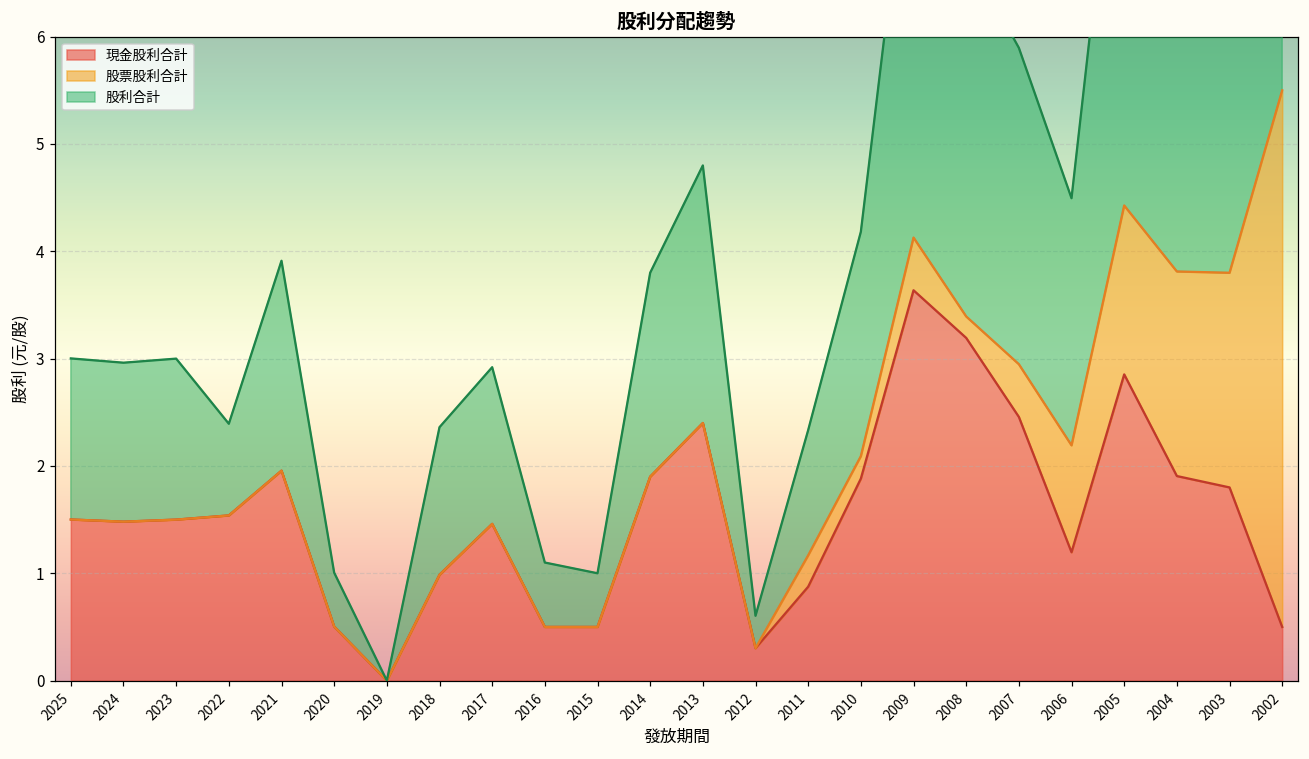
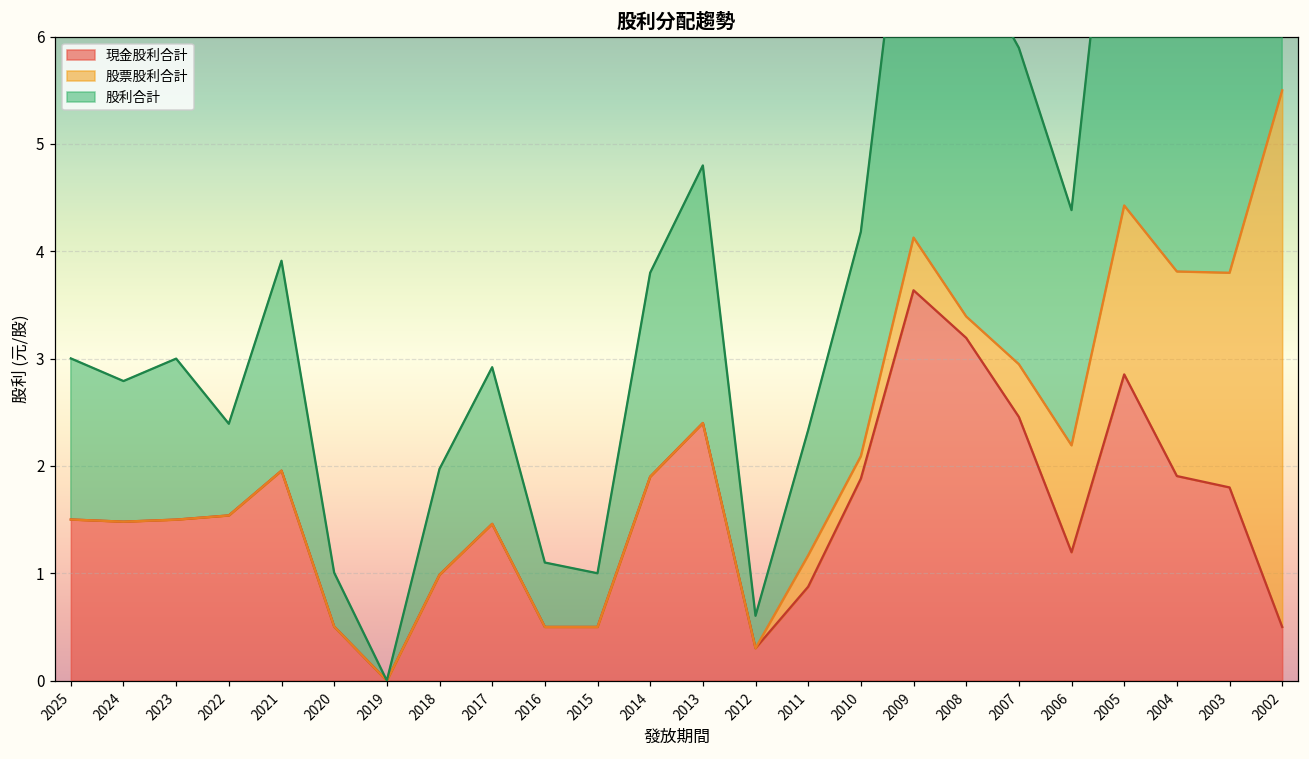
  {
    "現金股利合計": {
      "2011": 0.9,
      "2010": 1.9,
      "2009": 3.6,
      "2008": 3.2,
      "2007": 2.5,
      "2006": 1.2,
      "2005": 2.9,
      "2004": 1.9,
      "2003": 1.8,
      "2002": 0.5
    },
    "股票股利合計": {
      "2011": 0.3,
      "2010": 0.2,
      "2009": 0.5,
      "2008": 0.2,
      "2007": 0.5,
      "2006": 1.0,
      "2005": 1.6,
      "2004": 1.9,
      "2003": 2.0,
      "2002": 5.0
    },
    "股利合計": {
      "2025": 1.5,
-     "2024": 1.5,
+     "2024": 1.3,
      "2023": 1.5,
      "2022": 0.9,
      "2021": 2.0,
      "2020": 0.5,
-     "2018": 1.4,
+     "2018": 1.0,
      "2017": 1.5,
      "2016": 0.6,
      "2015": 0.5,
      "2014": 1.9,
      "2013": 2.4,
      "2012": 0.3,
      "2011": 1.2,
      "2010": 2.1,
      "2007": 2.9,
-     "2006": 2.3
+     "2006": 2.2
    }
  }
